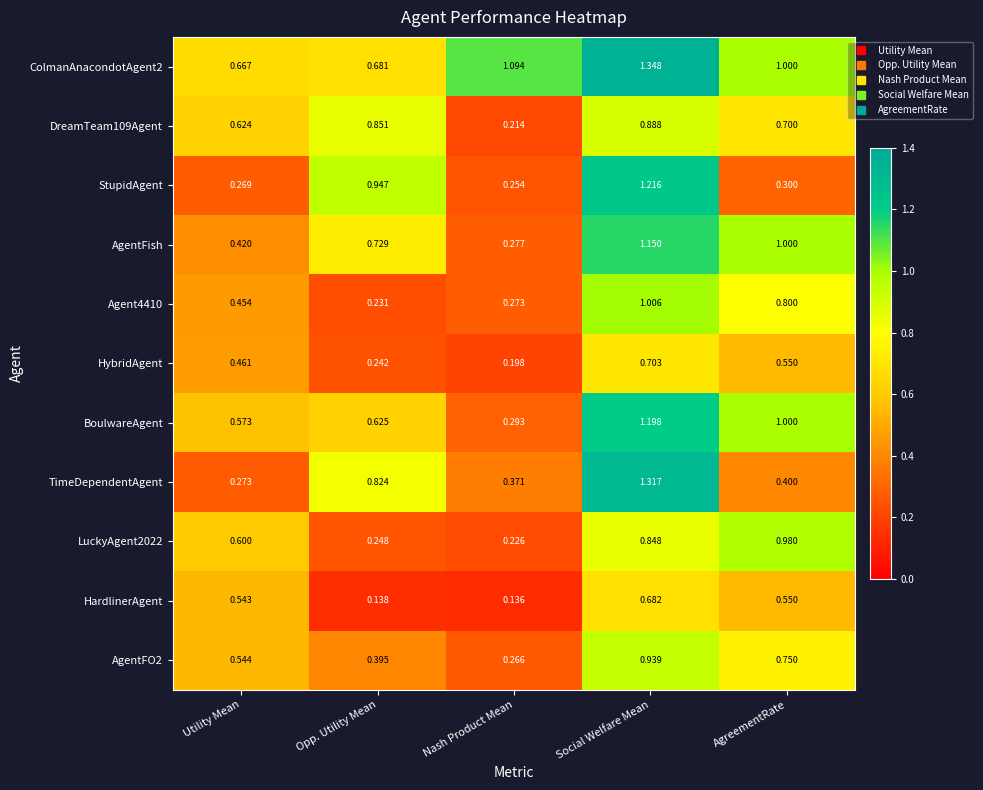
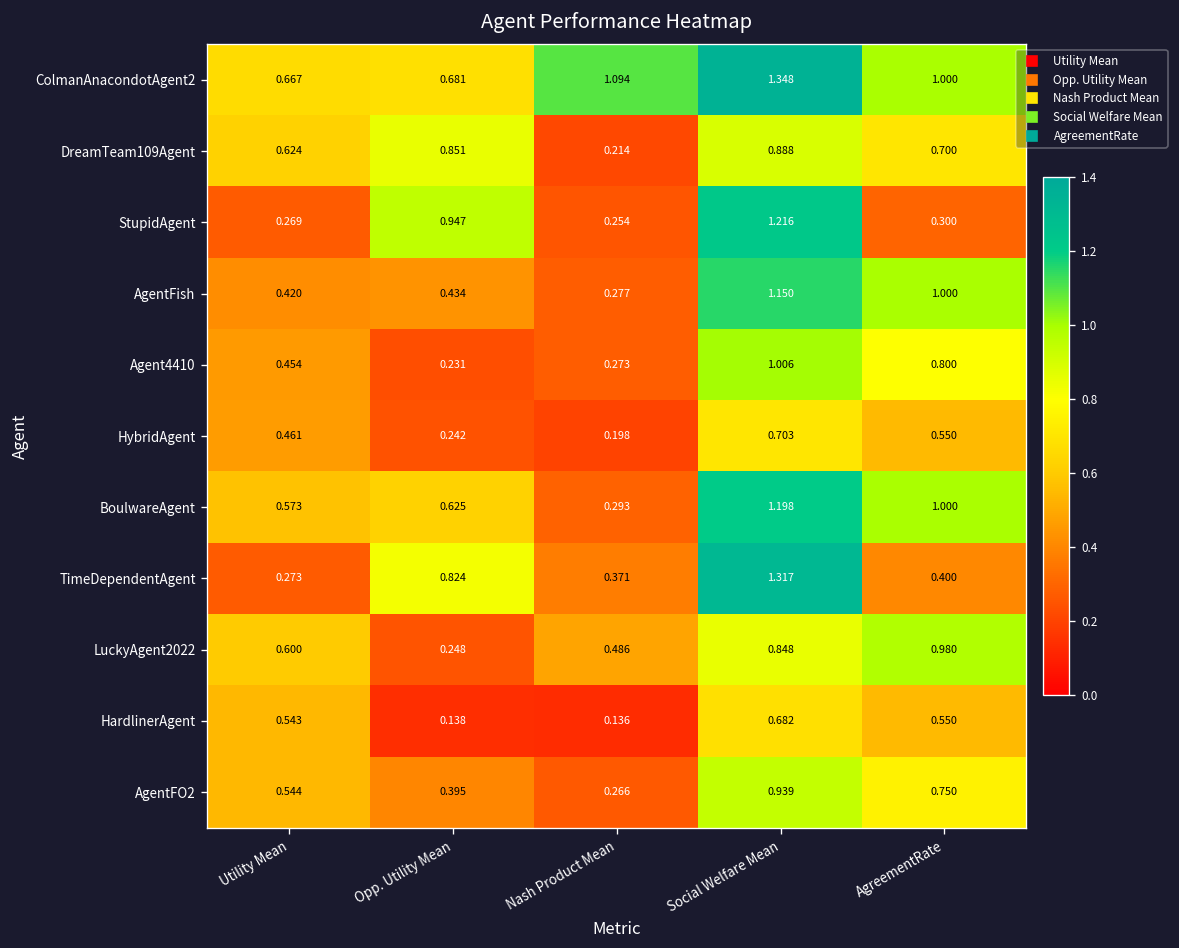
  {
    "ColmanAnacondotAgent2": {
      "Utility Mean": 0.667,
      "Opp. Utility Mean": 0.681,
      "Nash Product Mean": 1.094,
      "Social Welfare Mean": 1.348,
      "AgreementRate": 1.000
    },
    "DreamTeam109Agent": {
      "Utility Mean": 0.624,
      "Opp. Utility Mean": 0.851,
      "Nash Product Mean": 0.214,
      "Social Welfare Mean": 0.888,
      "AgreementRate": 0.700
    },
    "StupidAgent": {
      "Utility Mean": 0.269,
      "Opp. Utility Mean": 0.947,
      "Nash Product Mean": 0.254,
      "Social Welfare Mean": 1.216,
      "AgreementRate": 0.300
    },
    "AgentFish": {
      "Utility Mean": 0.420,
-     "Opp. Utility Mean": 0.729,
+     "Opp. Utility Mean": 0.434,
      "Nash Product Mean": 0.277,
      "Social Welfare Mean": 1.150,
      "AgreementRate": 1.000
    },
    "Agent4410": {
      "Utility Mean": 0.454,
      "Opp. Utility Mean": 0.231,
      "Nash Product Mean": 0.273,
      "Social Welfare Mean": 1.006,
      "AgreementRate": 0.800
    },
    "HybridAgent": {
      "Utility Mean": 0.461,
      "Opp. Utility Mean": 0.242,
      "Nash Product Mean": 0.198,
      "Social Welfare Mean": 0.703,
      "AgreementRate": 0.550
    },
    "BoulwareAgent": {
      "Utility Mean": 0.573,
      "Opp. Utility Mean": 0.625,
      "Nash Product Mean": 0.293,
      "Social Welfare Mean": 1.198,
      "AgreementRate": 1.000
    },
    "TimeDependentAgent": {
      "Utility Mean": 0.273,
      "Opp. Utility Mean": 0.824,
      "Nash Product Mean": 0.371,
      "Social Welfare Mean": 1.317,
      "AgreementRate": 0.400
    },
    "LuckyAgent2022": {
      "Utility Mean": 0.600,
      "Opp. Utility Mean": 0.248,
-     "Nash Product Mean": 0.226,
+     "Nash Product Mean": 0.486,
      "Social Welfare Mean": 0.848,
      "AgreementRate": 0.980
    },
    "HardlinerAgent": {
      "Utility Mean": 0.543,
      "Opp. Utility Mean": 0.138,
      "Nash Product Mean": 0.136,
      "Social Welfare Mean": 0.682,
      "AgreementRate": 0.550
    },
    "AgentFO2": {
      "Utility Mean": 0.544,
      "Opp. Utility Mean": 0.395,
      "Nash Product Mean": 0.266,
      "Social Welfare Mean": 0.939,
      "AgreementRate": 0.750
    }
  }
